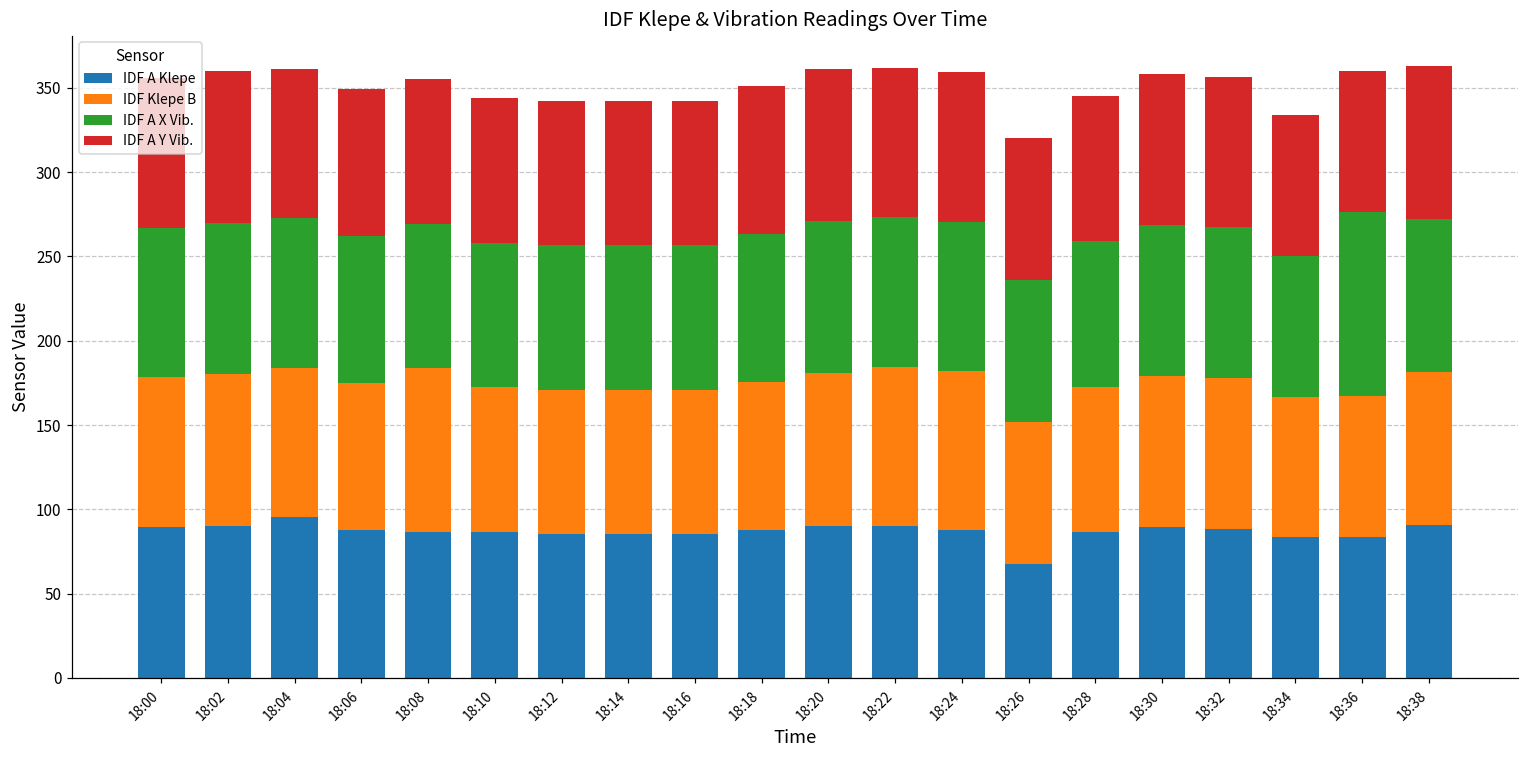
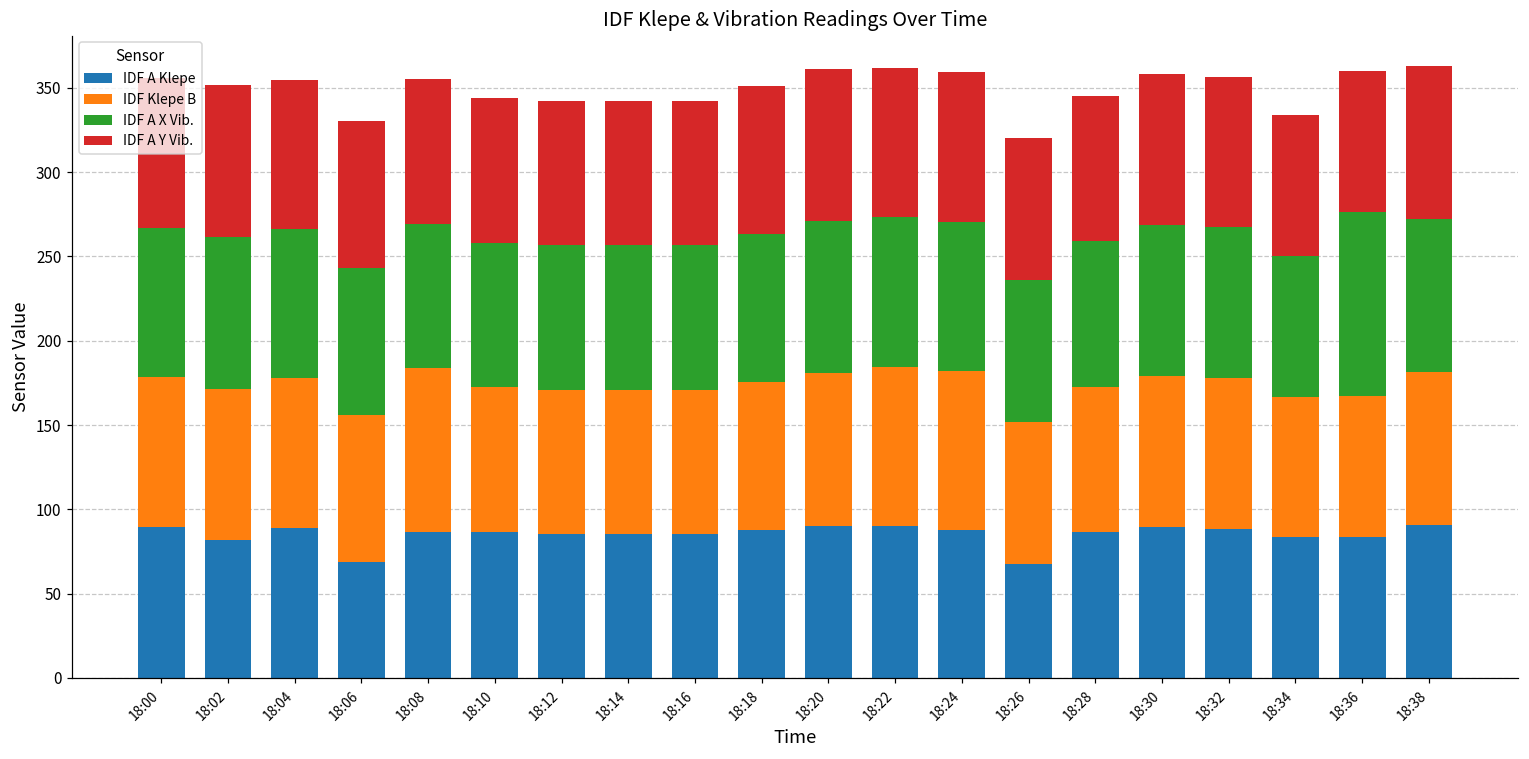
  {
    "IDF A Klepe": {
      "18:00": 89,
-     "18:02": 90,
-     "18:04": 95,
-     "18:06": 88,
+     "18:02": 82,
+     "18:04": 89,
+     "18:06": 69,
      "18:08": 87,
      "18:10": 87,
      "18:12": 85,
      "18:14": 85,
      "18:16": 85,
      "18:18": 87,
      "18:20": 90,
      "18:22": 90,
      "18:24": 88,
      "18:26": 68,
      "18:28": 86,
      "18:30": 90,
      "18:32": 88,
      "18:34": 83,
      "18:36": 83,
      "18:38": 91
    },
    "IDF Klepe B": {
      "18:00": 89,
      "18:02": 90,
      "18:04": 89,
      "18:06": 87,
      "18:08": 97,
      "18:10": 86,
      "18:12": 86,
      "18:14": 86,
      "18:16": 86,
      "18:18": 88,
      "18:20": 90,
      "18:22": 94,
      "18:24": 94,
      "18:26": 84,
      "18:28": 86,
      "18:30": 89,
      "18:32": 89,
      "18:34": 83,
      "18:36": 84,
      "18:38": 91
    },
    "IDF A X Vib.": {
      "18:00": 89,
      "18:02": 90,
      "18:04": 89,
      "18:06": 87,
      "18:08": 86,
      "18:10": 86,
      "18:12": 86,
      "18:14": 86,
      "18:16": 86,
      "18:18": 88,
      "18:20": 90,
      "18:22": 89,
      "18:24": 89,
      "18:26": 84,
      "18:28": 86,
      "18:30": 89,
      "18:32": 89,
      "18:34": 83,
      "18:36": 109,
      "18:38": 91
    },
    "IDF A Y Vib.": {
      "18:02": 90,
      "18:04": 89,
      "18:06": 87,
      "18:08": 86,
      "18:10": 86,
      "18:12": 86,
      "18:14": 86,
      "18:16": 86,
      "18:18": 88,
      "18:20": 90,
      "18:22": 89,
      "18:24": 89,
      "18:26": 84,
      "18:28": 86,
      "18:30": 89,
      "18:32": 89,
      "18:34": 83,
      "18:36": 84,
      "18:38": 91
    }
  }
